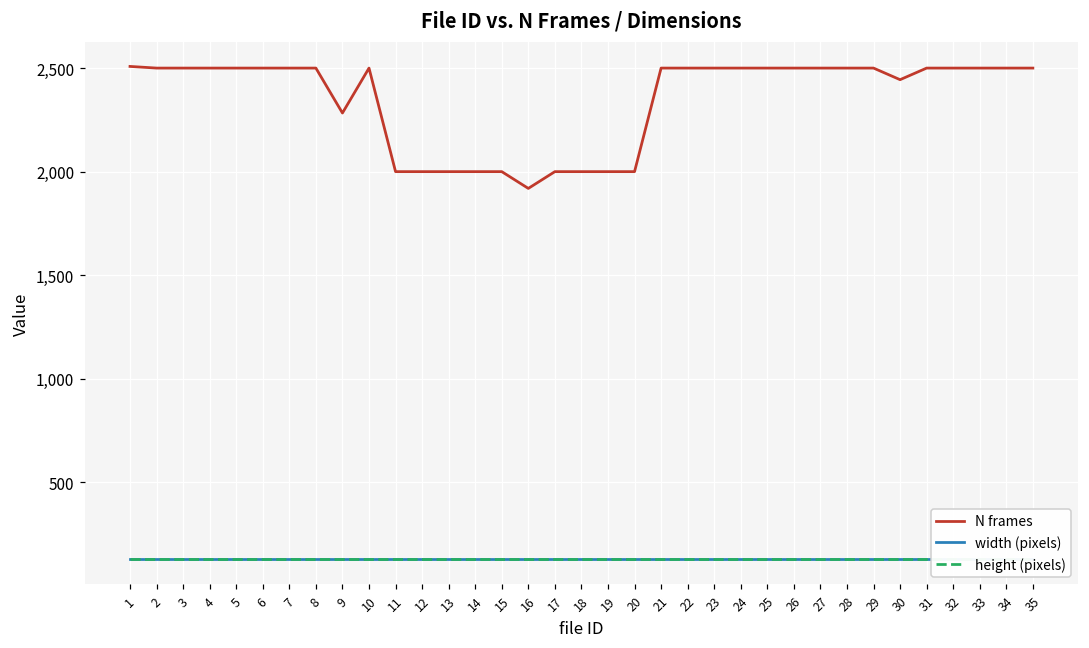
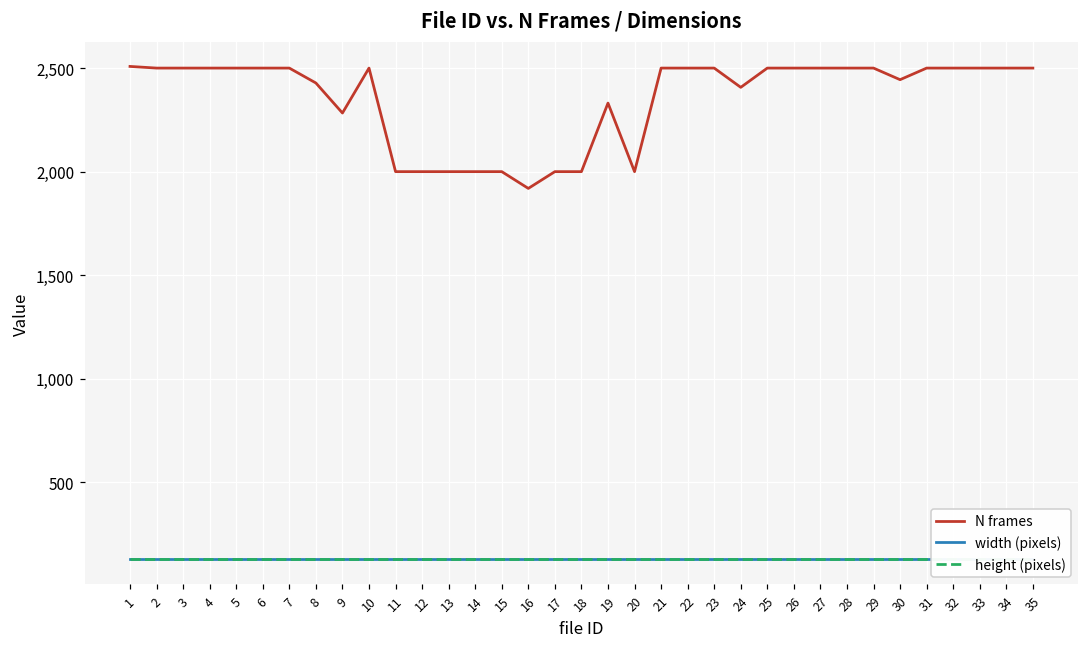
  {
    "N frames": {
      "1": "2,510",
      "2": "2,500",
      "3": "2,500",
      "4": "2,500",
      "5": "2,500",
      "6": "2,500",
      "7": "2,500",
-     "8": "2,500",
+     "8": "2,430",
      "9": "2,280",
      "10": "2,500",
      "11": "2,000",
      "12": "2,000",
      "13": "2,000",
      "14": "2,000",
      "15": "2,000",
      "16": "1,920",
      "17": "2,000",
      "18": "2,000",
-     "19": "2,000",
+     "19": "2,330",
      "20": "2,000",
      "21": "2,500",
      "22": "2,500",
      "23": "2,500",
-     "24": "2,500",
+     "24": "2,410",
      "25": "2,500",
      "26": "2,500",
      "27": "2,500",
      "28": "2,500",
      "29": "2,500",
      "30": "2,440",
      "31": "2,500",
      "32": "2,500",
      "33": "2,500",
      "34": "2,500",
      "35": "2,500"
    },
    "height (pixels)": {
      "1": "130",
      "2": "130",
      "3": "130",
      "4": "130",
      "5": "130",
      "6": "130",
      "7": "130",
      "8": "130",
      "9": "130",
      "10": "130",
      "11": "130",
      "12": "130",
      "13": "130",
      "14": "130",
      "15": "130",
      "16": "130",
      "17": "130",
      "18": "130",
      "19": "130",
      "20": "130",
      "21": "130",
      "22": "130",
      "23": "130",
      "24": "130",
      "25": "130",
      "26": "130",
      "27": "130",
      "28": "130",
      "29": "130",
      "30": "130",
      "31": "130"
    }
  }
